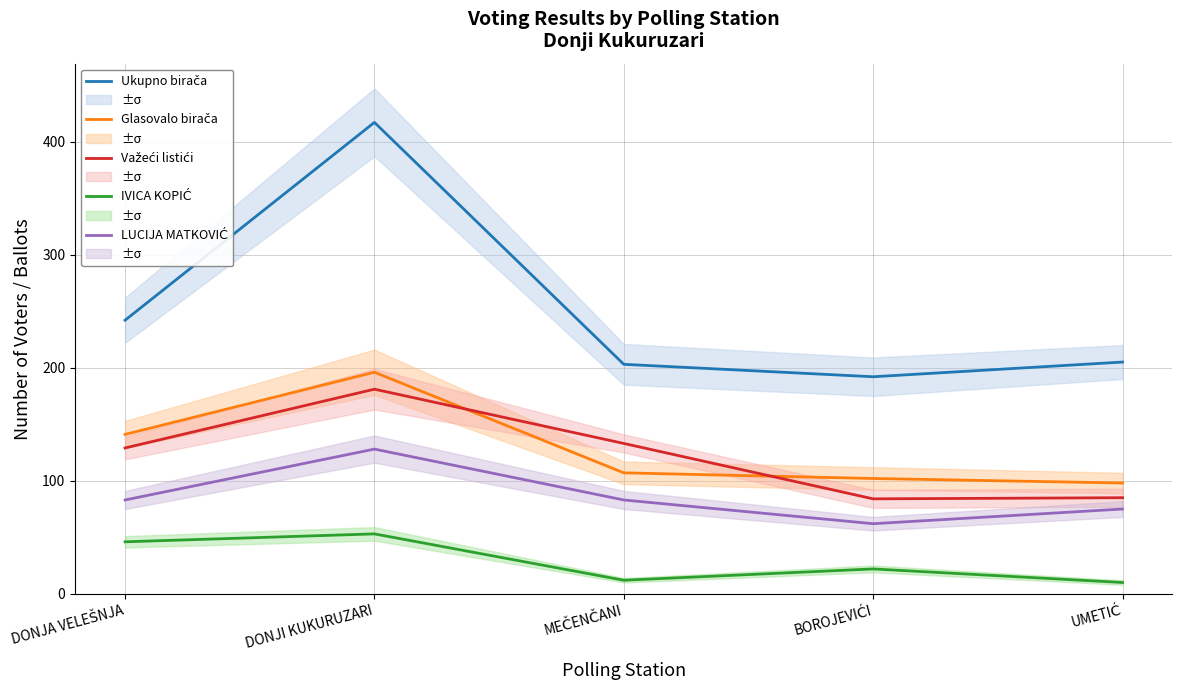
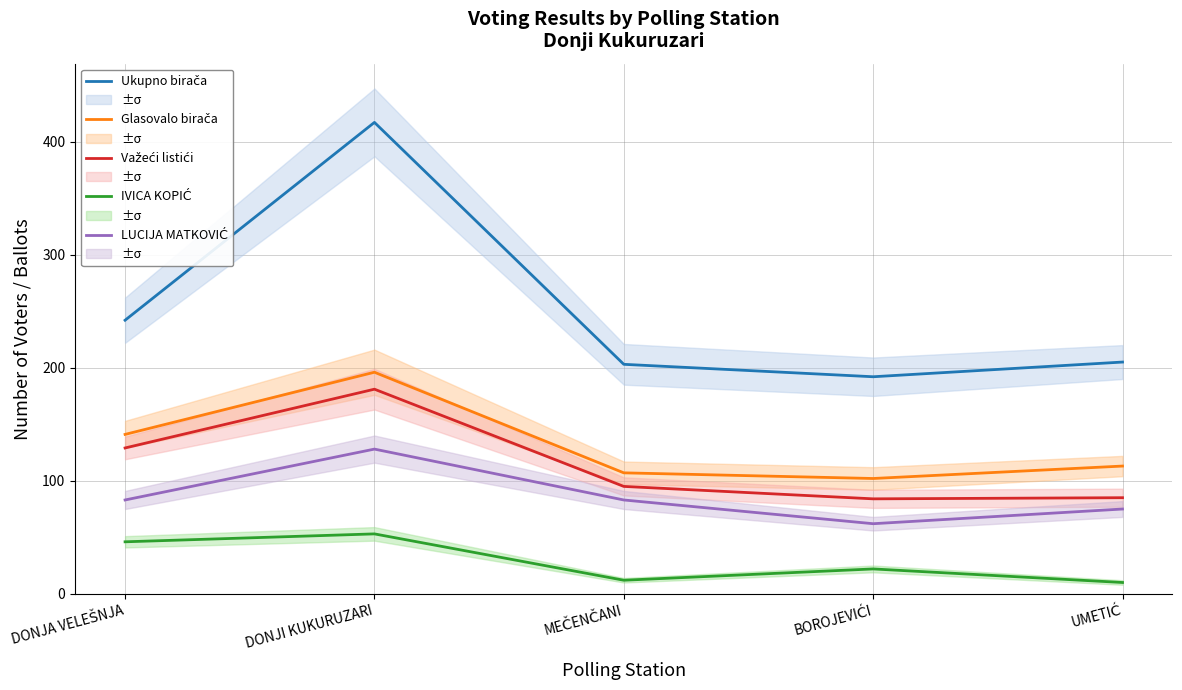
  {
    "Ukupno birača": {
      "DONJA VELEŠNJA": 242,
      "DONJI KUKURUZARI": 417,
      "MEČENČANI": 203,
      "BOROJEVIĆI": 192,
      "UMETIĆ": 205
    },
    "Glasovalo birača": {
      "DONJI KUKURUZARI": 196,
      "MEČENČANI": 107,
      "BOROJEVIĆI": 102,
-     "UMETIĆ": 98
+     "UMETIĆ": 113
    },
    "Važeći listići": {
      "DONJA VELEŠNJA": 129,
      "DONJI KUKURUZARI": 181,
-     "MEČENČANI": 133,
+     "MEČENČANI": 95,
      "BOROJEVIĆI": 84,
      "UMETIĆ": 85
    },
    "IVICA KOPIĆ": {
      "DONJA VELEŠNJA": 46,
      "DONJI KUKURUZARI": 53,
      "BOROJEVIĆI": 22
    },
    "LUCIJA MATKOVIĆ": {
      "DONJA VELEŠNJA": 83,
      "DONJI KUKURUZARI": 128,
      "MEČENČANI": 83,
      "BOROJEVIĆI": 62,
      "UMETIĆ": 75
    }
  }
